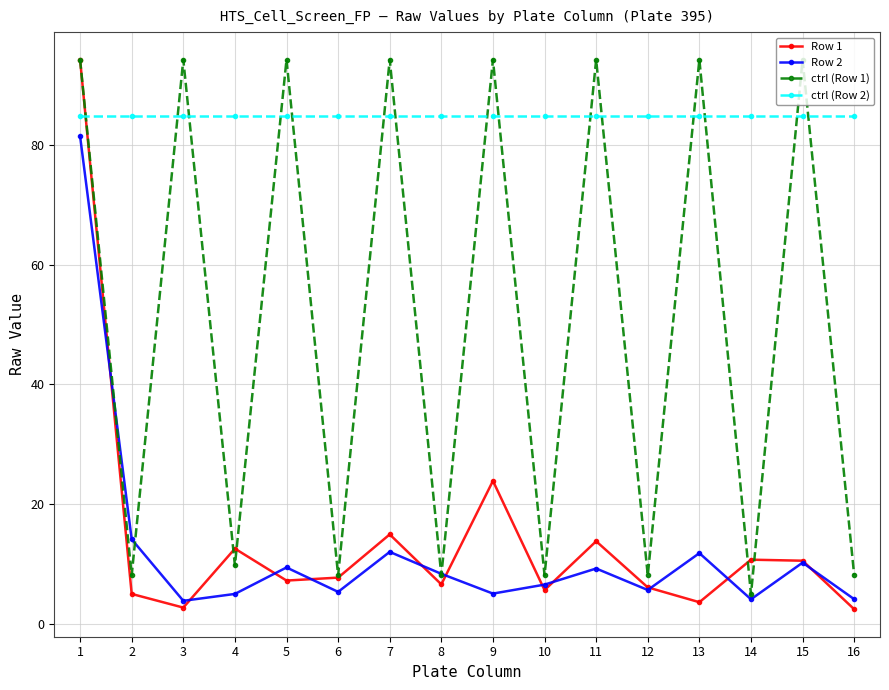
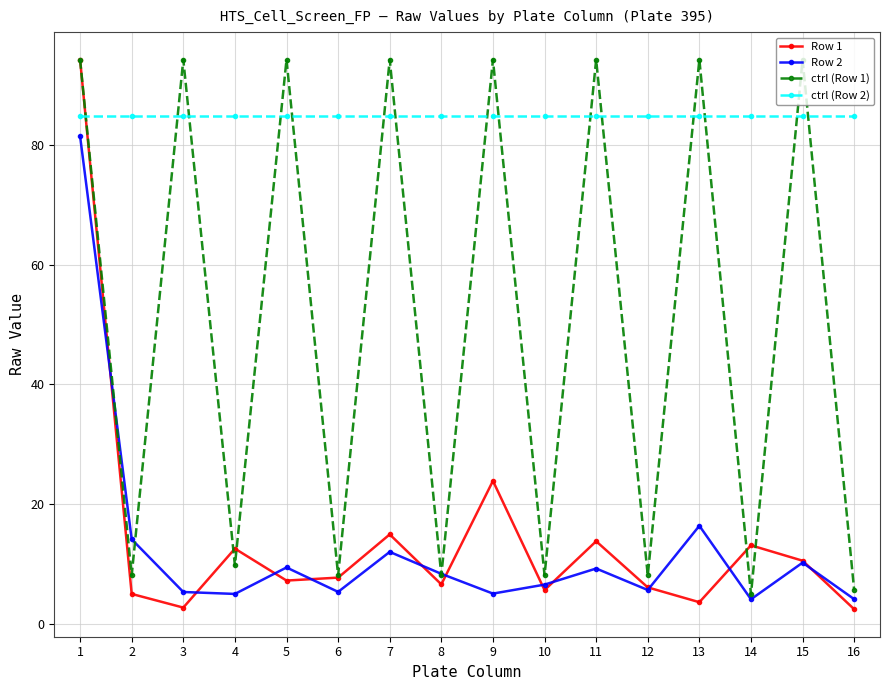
  {
    "Row 1": {
      "2": 5,
      "3": 3,
      "4": 13,
      "5": 7,
      "7": 15,
      "8": 7,
      "9": 24,
      "10": 6,
      "11": 14,
      "12": 6,
      "13": 4,
-     "14": 11,
+     "14": 13,
      "16": 2
    },
    "Row 2": {
      "1": 81,
      "2": 14,
-     "3": 4,
+     "3": 5,
      "4": 5,
      "5": 9,
      "6": 5,
      "7": 12,
      "9": 5,
      "10": 7,
      "11": 9,
      "12": 6,
-     "13": 12,
+     "13": 16,
      "14": 4,
      "16": 4
    },
    "ctrl (Row 1)": {
      "2": 8,
      "3": 94,
      "4": 10,
      "5": 94,
      "7": 94,
      "9": 94,
      "10": 8,
      "11": 94,
      "12": 8,
      "13": 94,
      "14": 5,
-     "16": 8
+     "16": 6
    },
    "ctrl (Row 2)": {
      "1": 85,
      "2": 85,
      "3": 85,
      "4": 85,
      "5": 85,
      "6": 85,
      "7": 85,
      "8": 85,
      "9": 85,
      "10": 85,
      "11": 85,
      "12": 85,
      "13": 85,
      "14": 85,
      "15": 85,
      "16": 85
    }
  }
